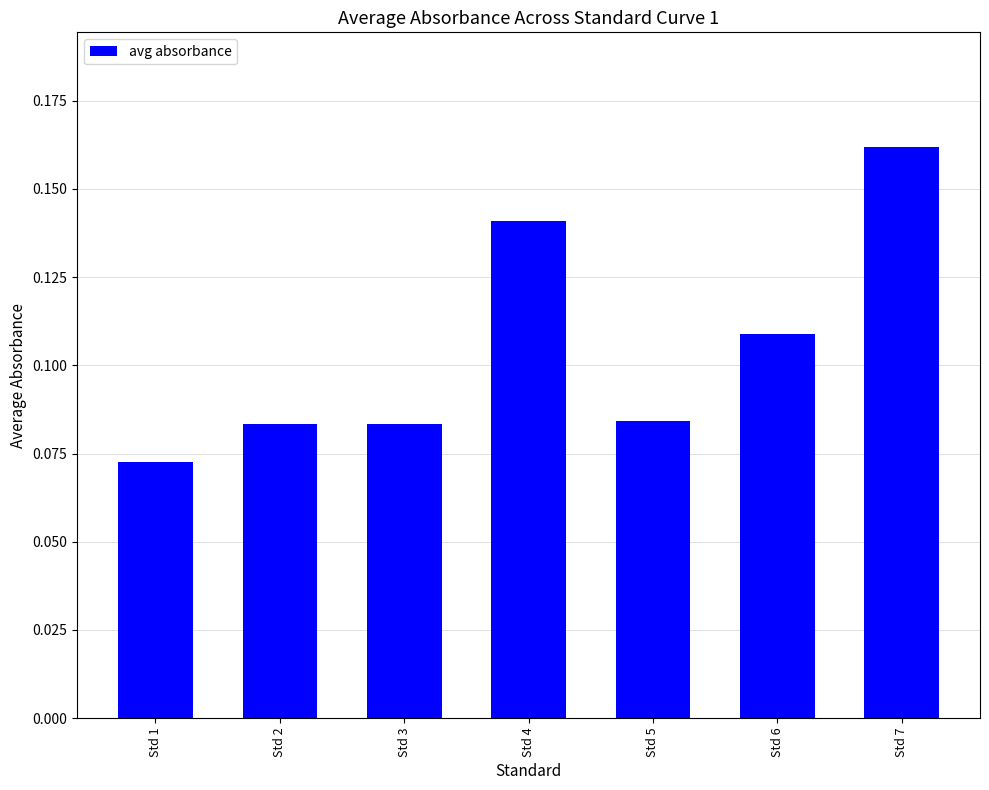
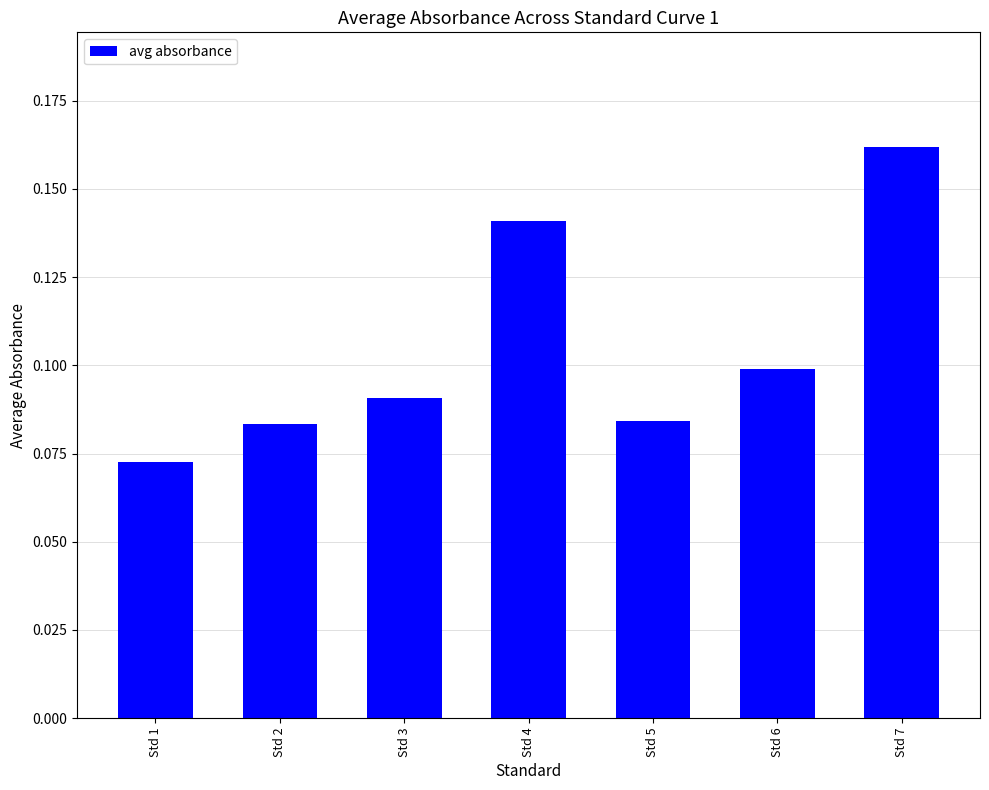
  {
    "Std 1": 0.073,
    "Std 2": 0.083,
-   "Std 3": 0.083,
+   "Std 3": 0.091,
    "Std 4": 0.141,
    "Std 5": 0.084,
-   "Std 6": 0.109,
+   "Std 6": 0.099,
    "Std 7": 0.162
  }
